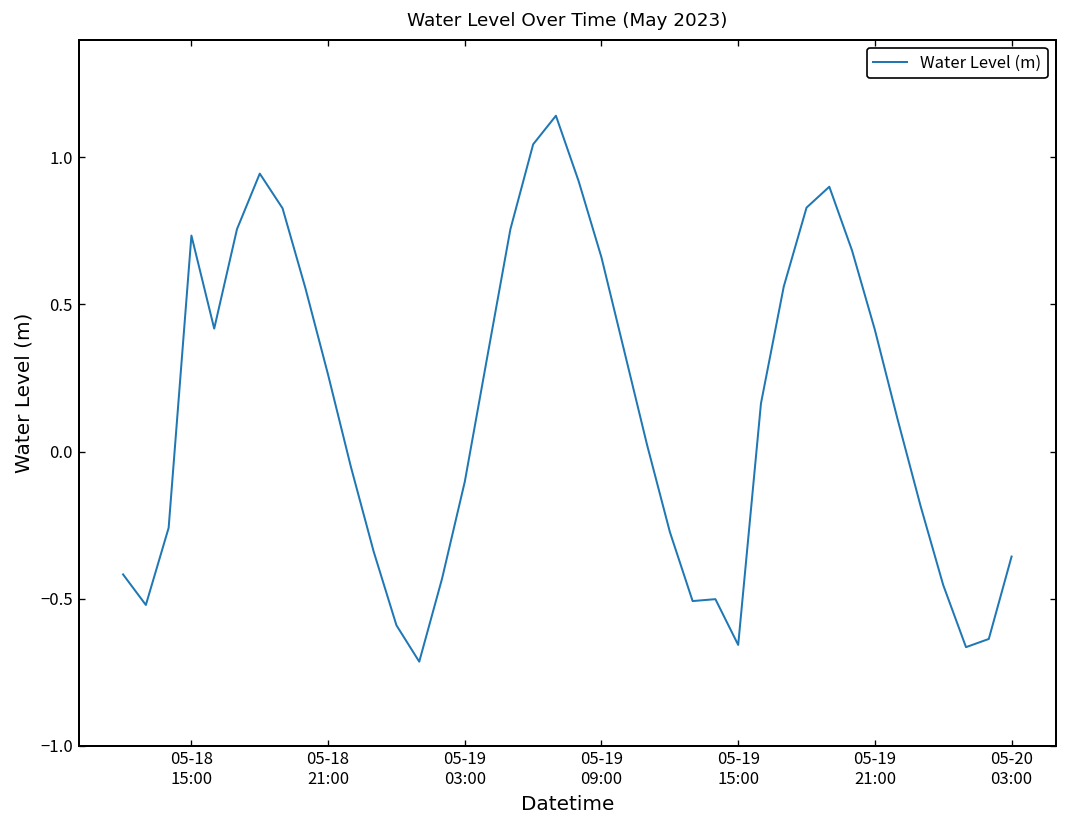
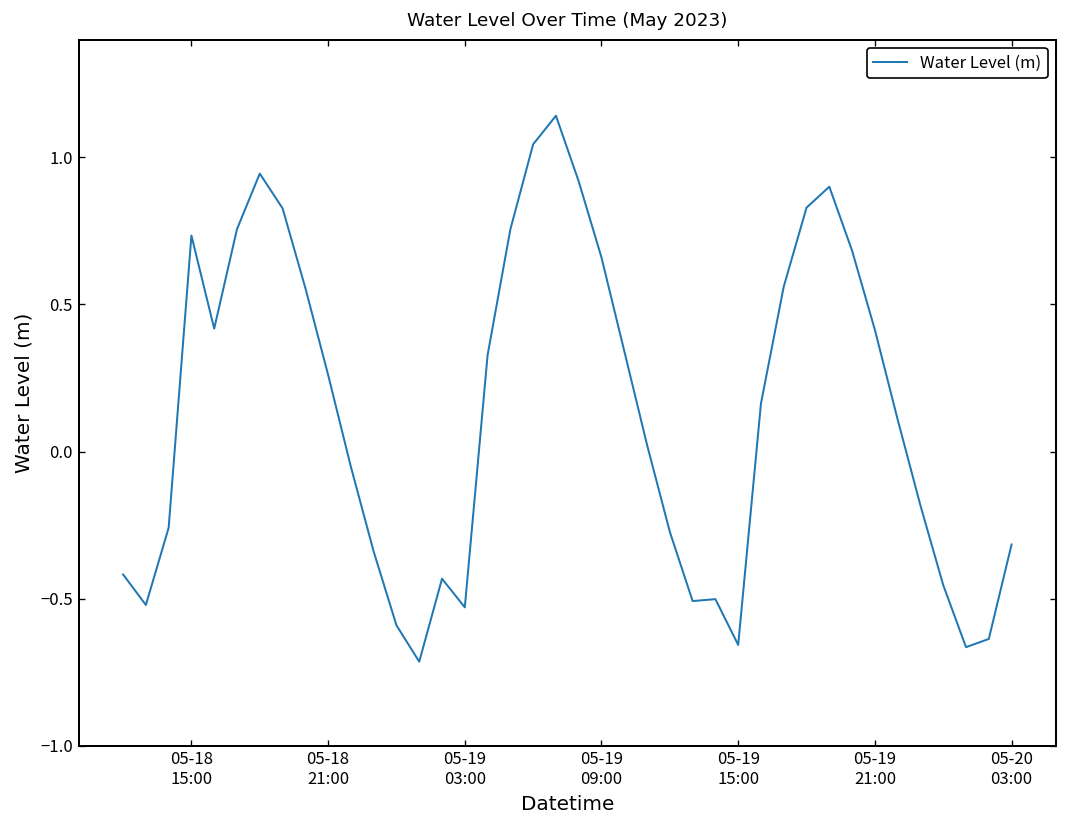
  {
    "05-18 15:00": 0.73,
    "05-18 21:00": 0.26,
-   "05-19 03:00": -0.10,
+   "05-19 03:00": -0.53,
    "05-19 09:00": 0.66,
    "05-19 15:00": -0.66,
    "05-19 21:00": 0.41,
-   "05-20 03:00": -0.36
+   "05-20 03:00": -0.32
  }
